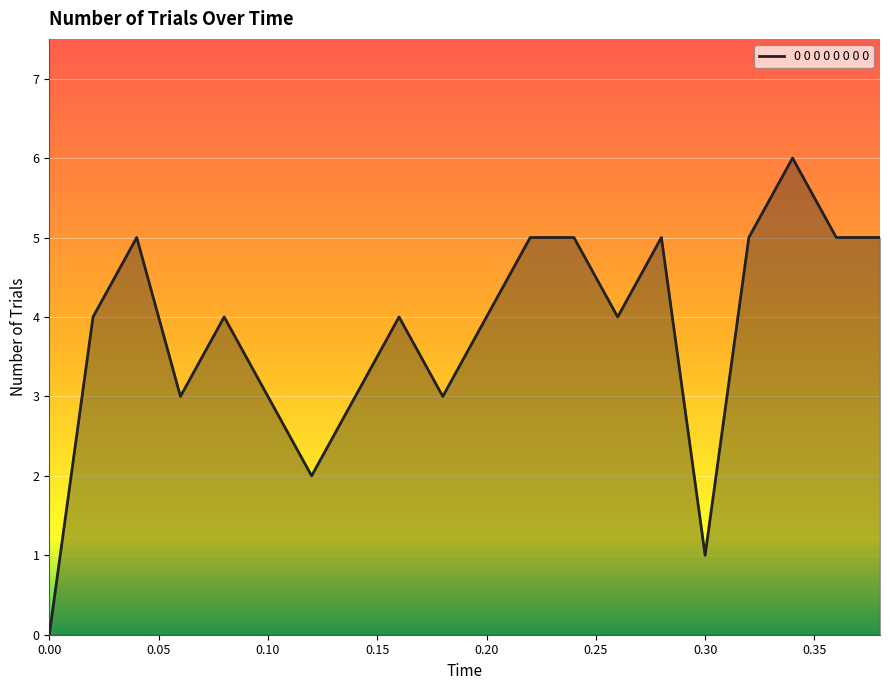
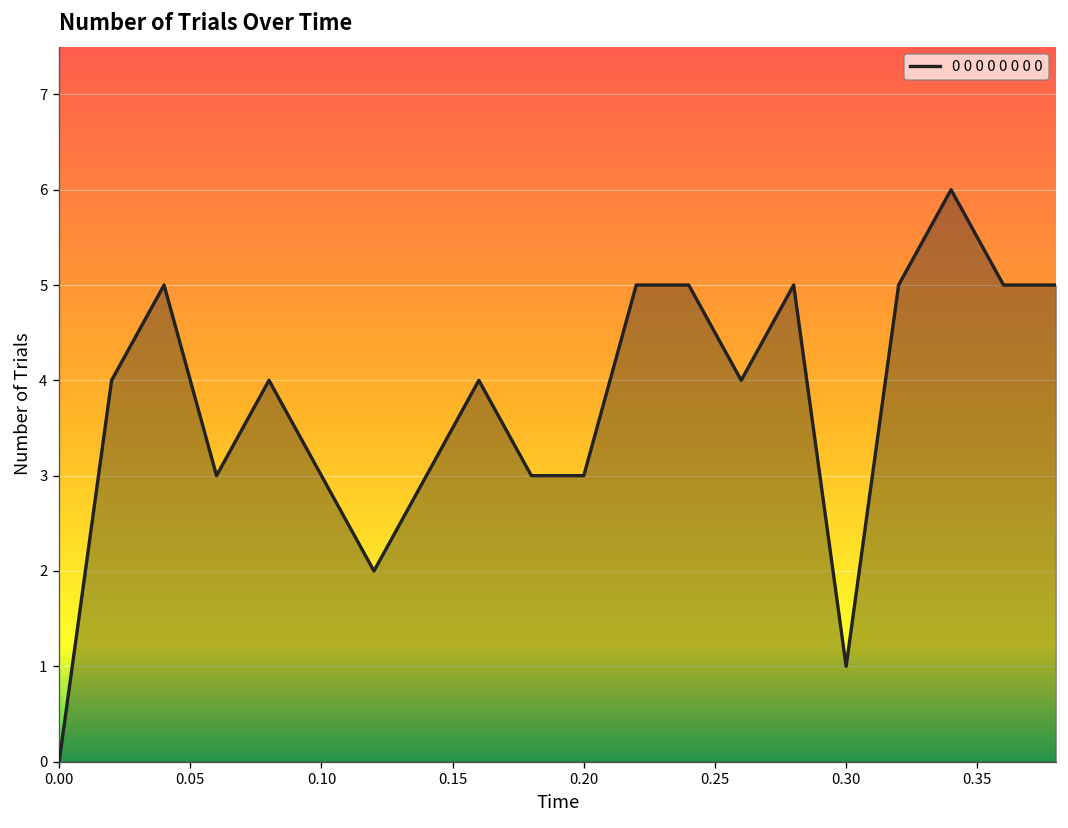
  {
    "0.00": 0,
    "0.10": 3,
-   "0.20": 4,
+   "0.20": 3,
    "0.30": 1
  }
